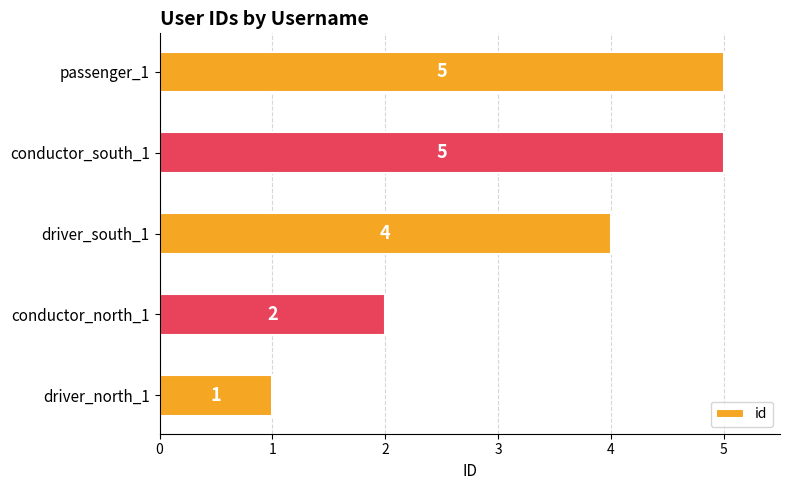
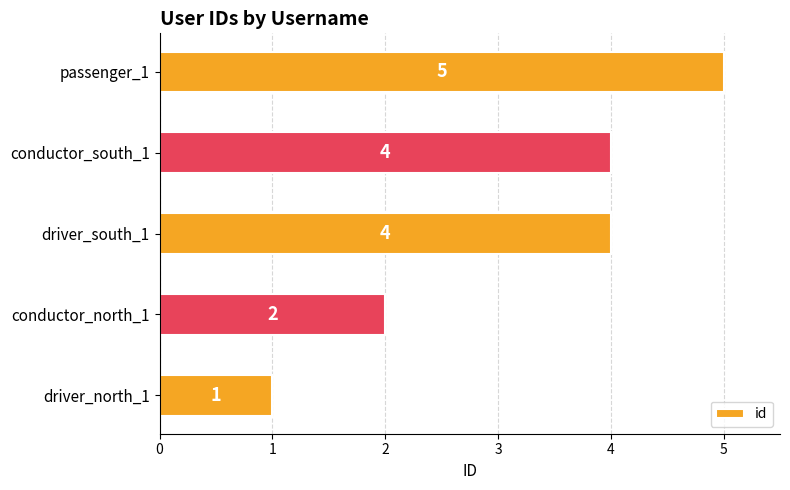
  {
    "passenger_1": 5,
-   "conductor_south_1": 5,
+   "conductor_south_1": 4,
    "driver_south_1": 4,
    "conductor_north_1": 2,
    "driver_north_1": 1
  }
